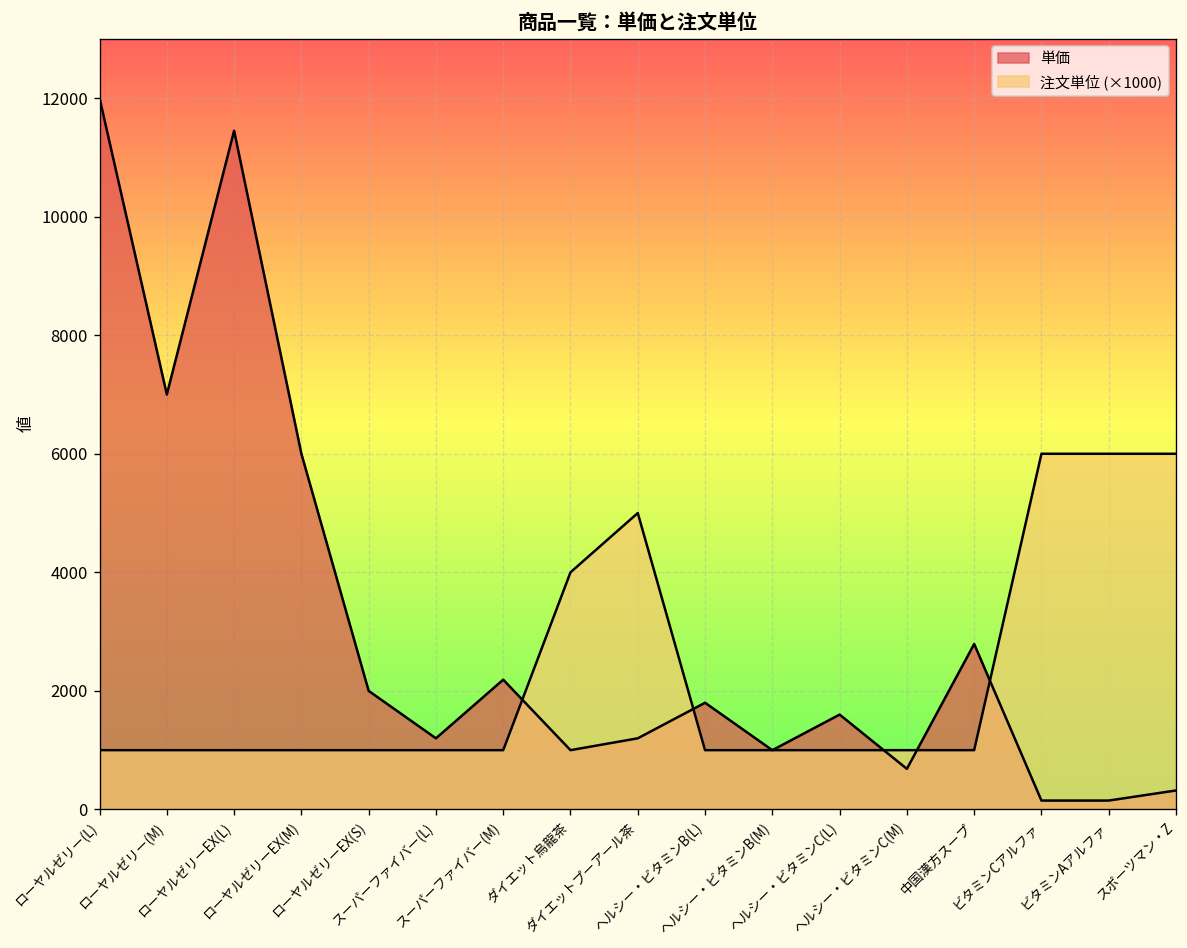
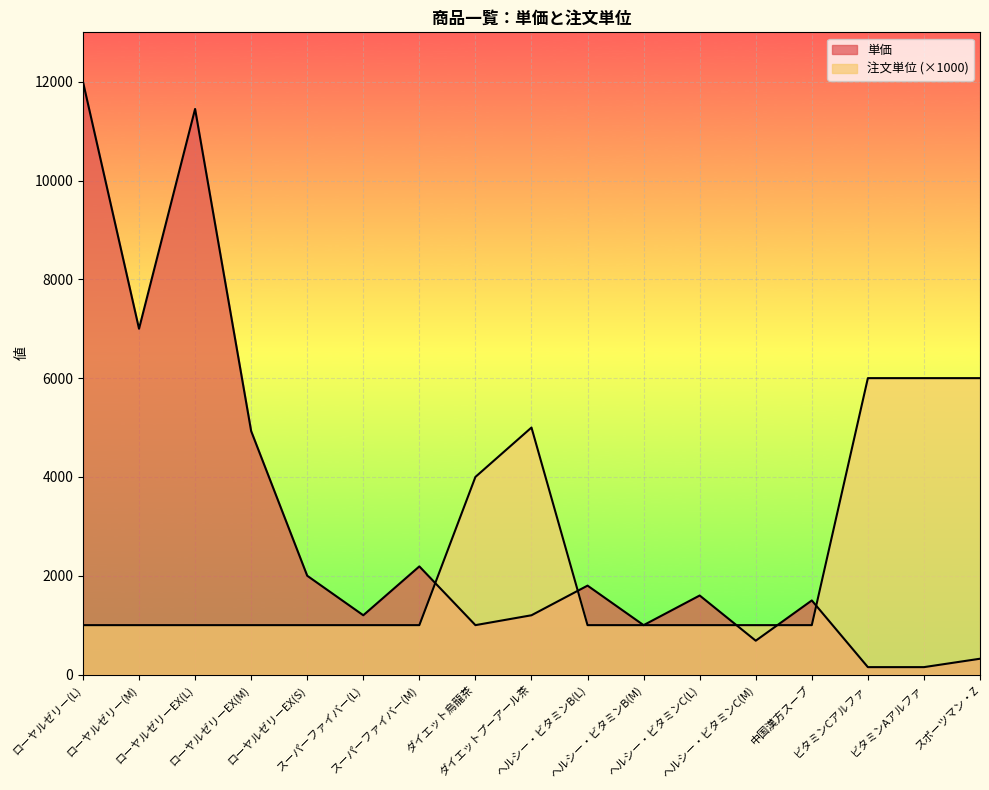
  {
    "単価": {
      "ローヤルゼリー(L)": 12000,
      "ローヤルゼリー(M)": 7000,
      "ローヤルゼリーEX(L)": 11400,
-     "ローヤルゼリーEX(M)": 6000,
+     "ローヤルゼリーEX(M)": 4900,
      "ローヤルゼリーEX(S)": 2000,
      "スーパーファイバー(L)": 1200,
      "スーパーファイバー(M)": 2200,
      "ダイエット烏龍茶": 1000,
      "ダイエットプーアール茶": 1200,
      "ヘルシー・ビタミンB(L)": 1800,
      "ヘルシー・ビタミンC(L)": 1600,
      "ヘルシー・ビタミンC(M)": 700,
-     "中国漢方スープ": 2800,
+     "中国漢方スープ": 1500,
      "ビタミンCアルファ": 200,
      "ビタミンAアルファ": 200,
      "スポーツマン・Z": 300
    },
    "注文単位 (×1000)": {
      "ローヤルゼリー(L)": 1000,
      "ローヤルゼリー(M)": 1000,
      "ローヤルゼリーEX(L)": 1000,
      "ローヤルゼリーEX(M)": 1000,
      "ローヤルゼリーEX(S)": 1000,
      "スーパーファイバー(L)": 1000,
      "スーパーファイバー(M)": 1000,
      "ダイエット烏龍茶": 4000,
      "ダイエットプーアール茶": 5000,
      "ヘルシー・ビタミンB(L)": 1000,
      "ヘルシー・ビタミンC(L)": 1000,
      "ヘルシー・ビタミンC(M)": 1000,
      "中国漢方スープ": 1000,
      "ビタミンCアルファ": 6000,
      "ビタミンAアルファ": 6000,
      "スポーツマン・Z": 6000
    }
  }
